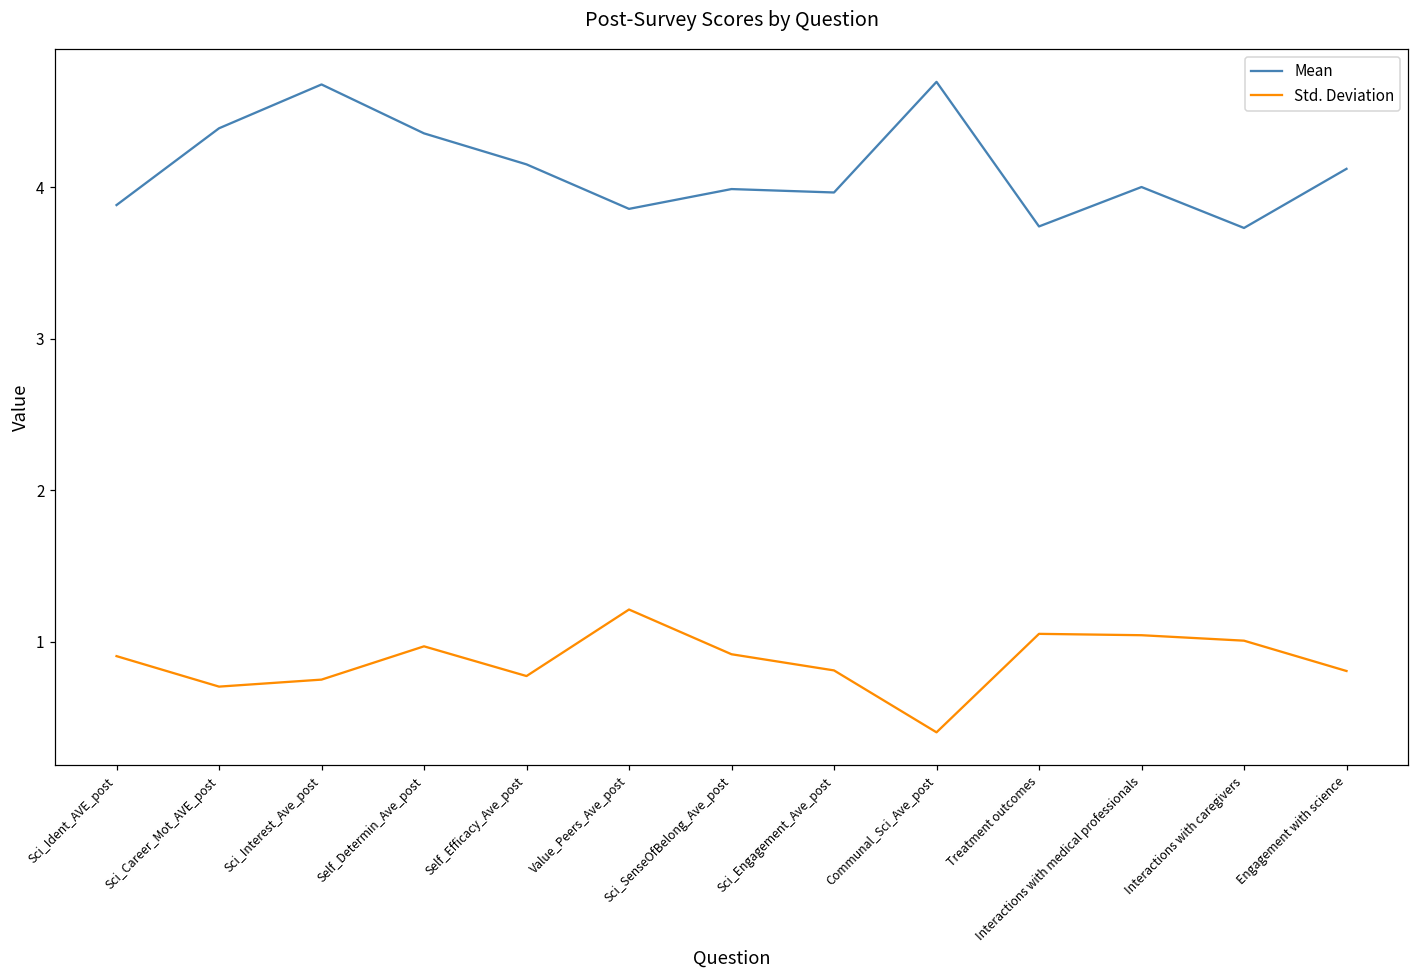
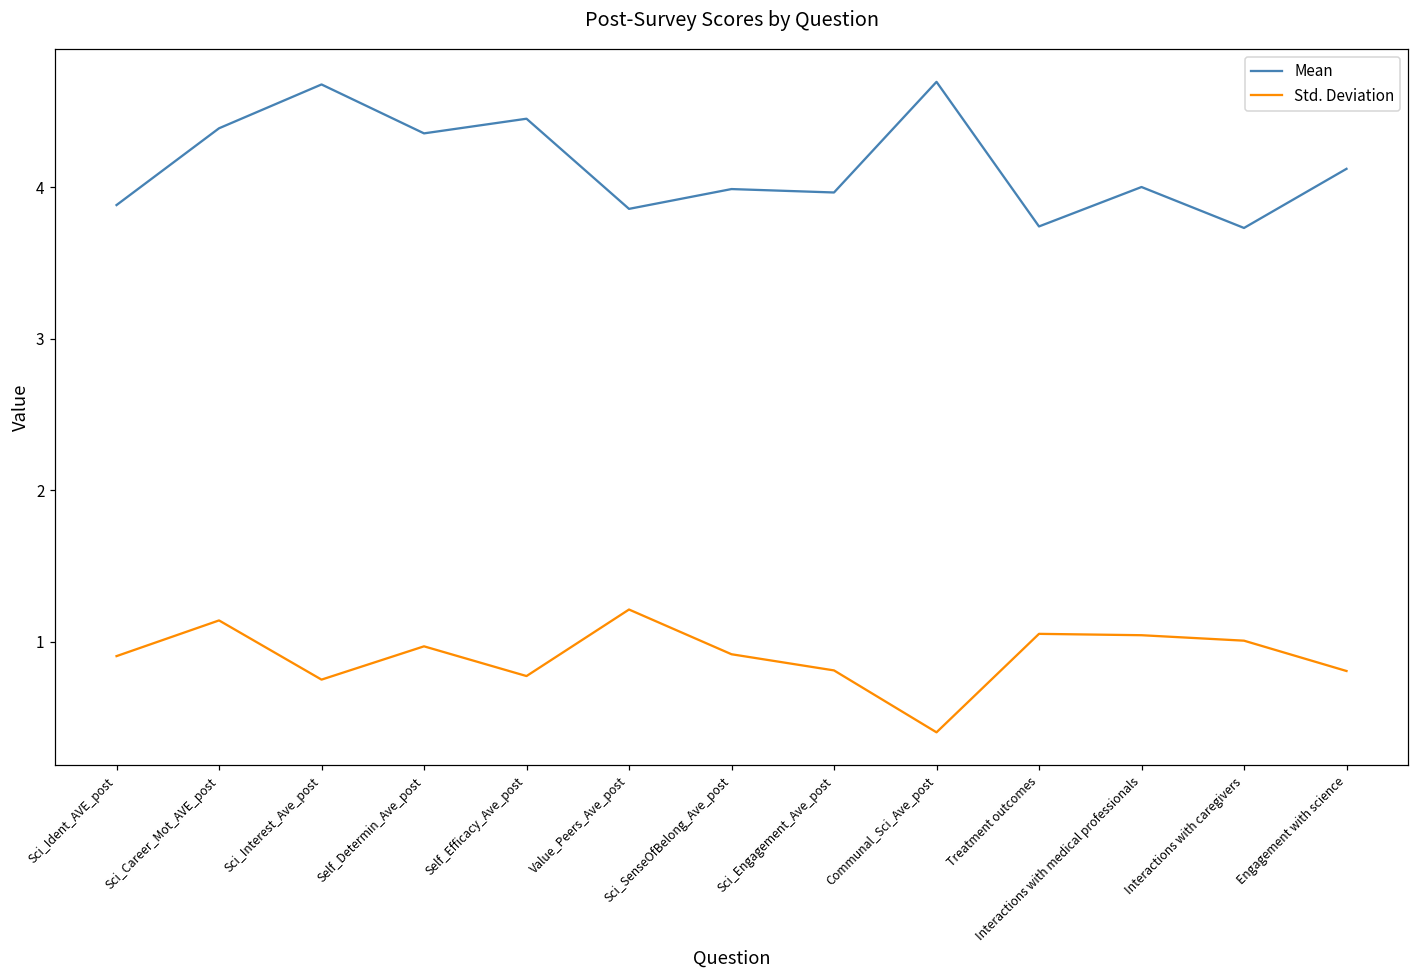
  {
    "Mean": {
      "Sci_Ident_AVE_post": 3.88,
      "Sci_Career_Mot_AVE_post": 4.39,
      "Sci_Interest_Ave_post": 4.68,
      "Self_Determin_Ave_post": 4.35,
-     "Self_Efficacy_Ave_post": 4.15,
+     "Self_Efficacy_Ave_post": 4.45,
      "Value_Peers_Ave_post": 3.86,
      "Sci_SenseOfBelong_Ave_post": 3.99,
      "Sci_Engagement_Ave_post": 3.96,
      "Communal_Sci_Ave_post": 4.69,
      "Treatment outcomes": 3.74,
      "Interactions with medical professionals": 4.00,
      "Interactions with caregivers": 3.73,
      "Engagement with science": 4.12
    },
    "Std. Deviation": {
      "Sci_Ident_AVE_post": 0.91,
-     "Sci_Career_Mot_AVE_post": 0.70,
+     "Sci_Career_Mot_AVE_post": 1.14,
      "Sci_Interest_Ave_post": 0.75,
      "Self_Determin_Ave_post": 0.97,
      "Self_Efficacy_Ave_post": 0.77,
      "Value_Peers_Ave_post": 1.21,
      "Sci_SenseOfBelong_Ave_post": 0.92,
      "Sci_Engagement_Ave_post": 0.81,
      "Communal_Sci_Ave_post": 0.40,
      "Treatment outcomes": 1.05,
      "Interactions with medical professionals": 1.04,
      "Interactions with caregivers": 1.01,
      "Engagement with science": 0.81
    }
  }
